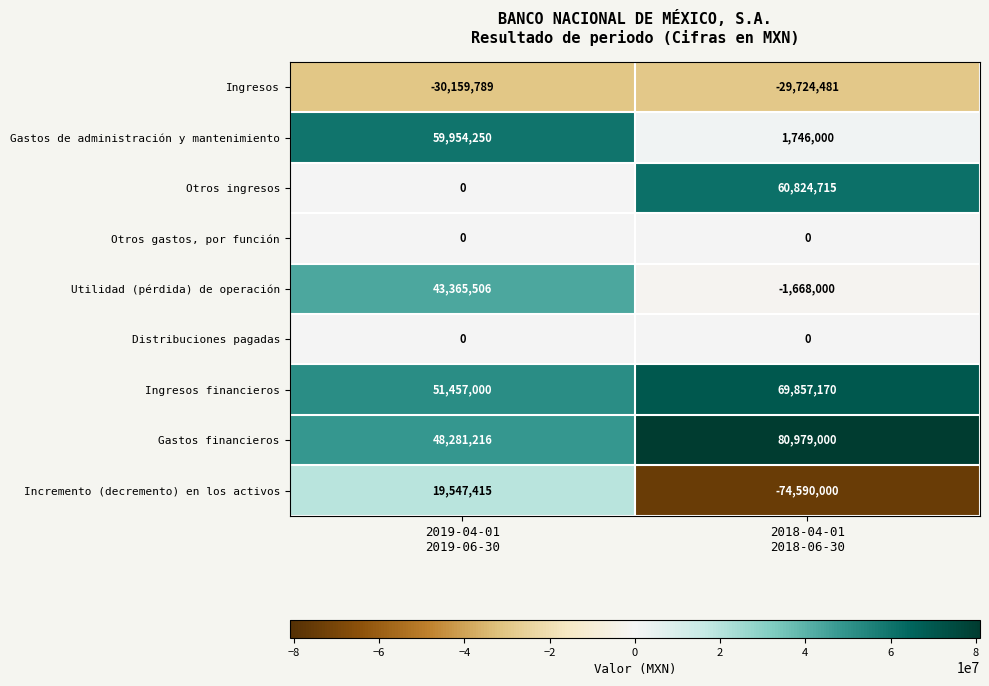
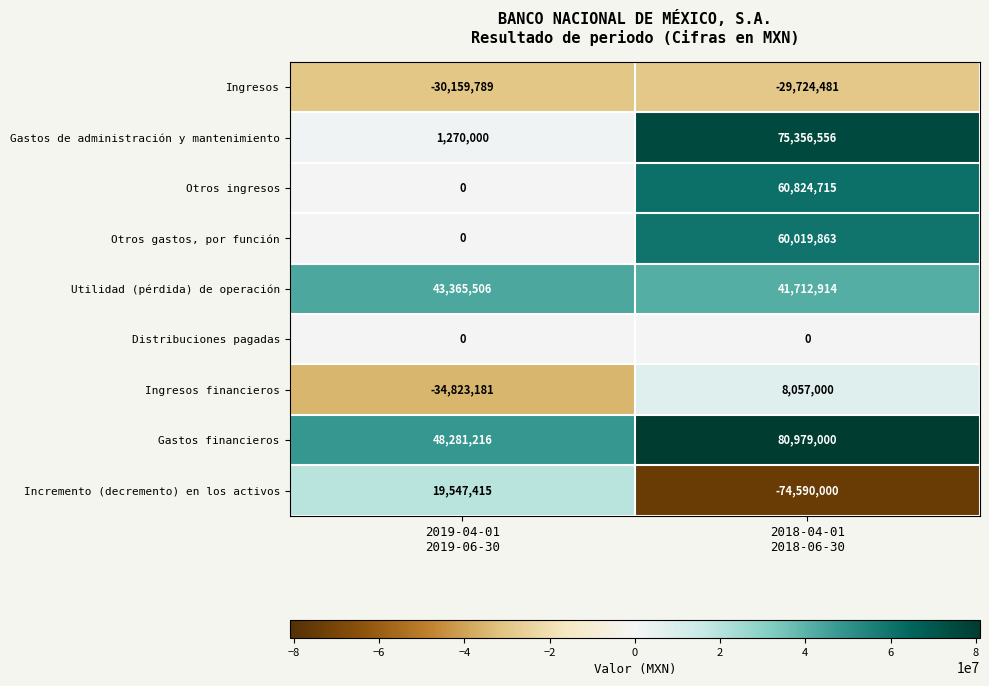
  {
    "Ingresos": {
      "2019-04-01 2019-06-30": "-30,159,789",
      "2018-04-01 2018-06-30": "-29,724,481"
    },
    "Gastos de administración y mantenimiento": {
-     "2019-04-01 2019-06-30": "59,954,250",
-     "2018-04-01 2018-06-30": "1,746,000"
+     "2019-04-01 2019-06-30": "1,270,000",
+     "2018-04-01 2018-06-30": "75,356,556"
    },
    "Otros ingresos": {
      "2019-04-01 2019-06-30": "0",
      "2018-04-01 2018-06-30": "60,824,715"
    },
    "Otros gastos, por función": {
      "2019-04-01 2019-06-30": "0",
-     "2018-04-01 2018-06-30": "0"
+     "2018-04-01 2018-06-30": "60,019,863"
    },
    "Utilidad (pérdida) de operación": {
      "2019-04-01 2019-06-30": "43,365,506",
-     "2018-04-01 2018-06-30": "-1,668,000"
+     "2018-04-01 2018-06-30": "41,712,914"
    },
    "Distribuciones pagadas": {
      "2019-04-01 2019-06-30": "0",
      "2018-04-01 2018-06-30": "0"
    },
    "Ingresos financieros": {
-     "2019-04-01 2019-06-30": "51,457,000",
-     "2018-04-01 2018-06-30": "69,857,170"
+     "2019-04-01 2019-06-30": "-34,823,181",
+     "2018-04-01 2018-06-30": "8,057,000"
    },
    "Gastos financieros": {
      "2019-04-01 2019-06-30": "48,281,216",
      "2018-04-01 2018-06-30": "80,979,000"
    },
    "Incremento (decremento) en los activos": {
      "2019-04-01 2019-06-30": "19,547,415",
      "2018-04-01 2018-06-30": "-74,590,000"
    }
  }
